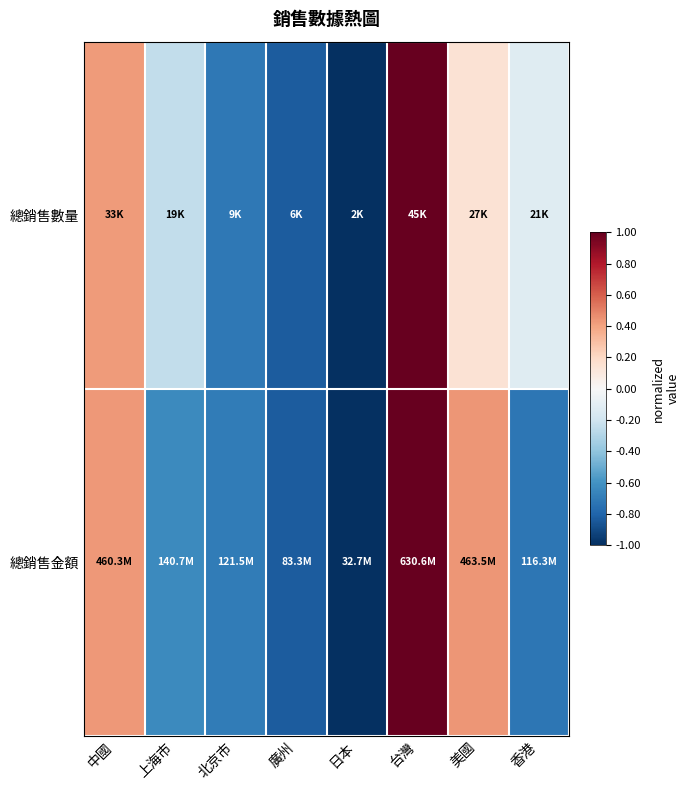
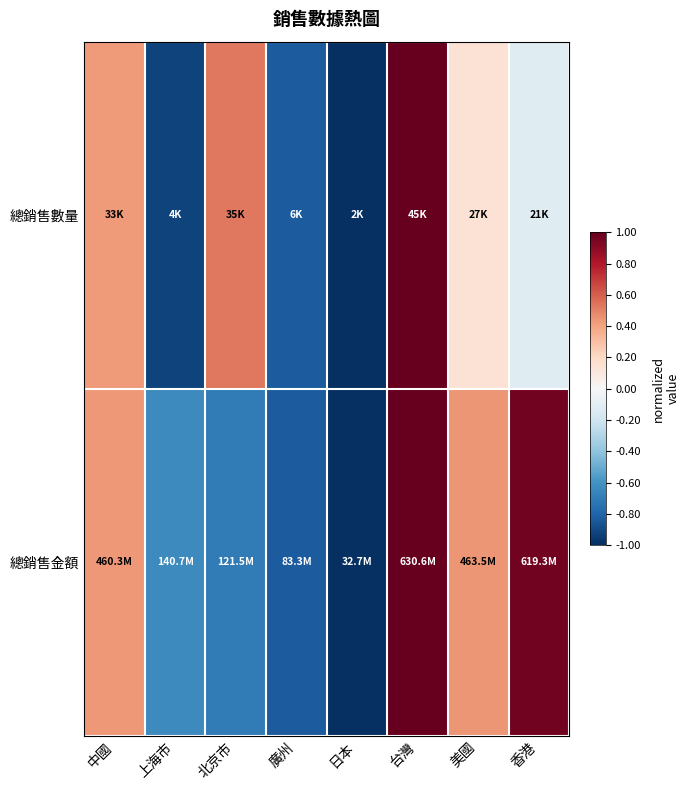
  {
    "總銷售數量": {
      "中國": "33K",
-     "上海市": "19K",
-     "北京市": "9K",
+     "上海市": "4K",
+     "北京市": "35K",
      "廣州": "6K",
      "日本": "2K",
      "台灣": "45K",
      "美國": "27K",
      "香港": "21K"
    },
    "總銷售金額": {
      "中國": "460.3M",
      "上海市": "140.7M",
      "北京市": "121.5M",
      "廣州": "83.3M",
      "日本": "32.7M",
      "台灣": "630.6M",
      "美國": "463.5M",
-     "香港": "116.3M"
+     "香港": "619.3M"
    }
  }
